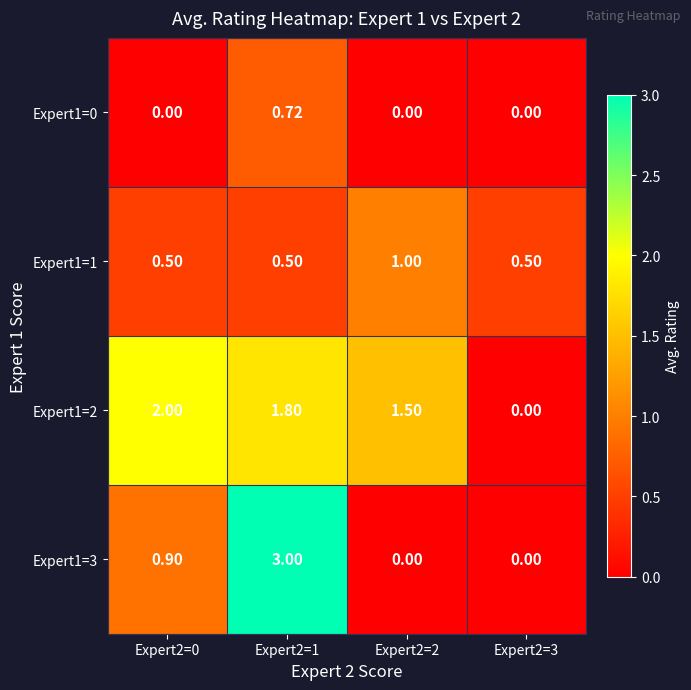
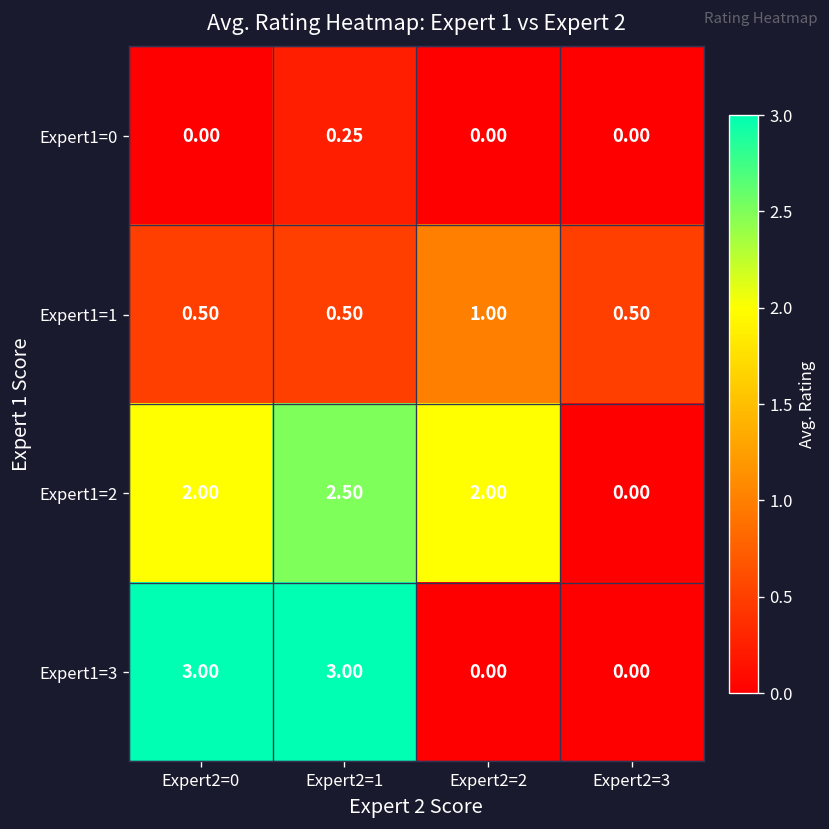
  {
    "Expert1=0": {
      "Expert2=0": 0.00,
-     "Expert2=1": 0.72,
+     "Expert2=1": 0.25,
      "Expert2=2": 0.00,
      "Expert2=3": 0.00
    },
    "Expert1=1": {
      "Expert2=0": 0.50,
      "Expert2=1": 0.50,
      "Expert2=2": 1.00,
      "Expert2=3": 0.50
    },
    "Expert1=2": {
      "Expert2=0": 2.00,
-     "Expert2=1": 1.80,
-     "Expert2=2": 1.50,
+     "Expert2=1": 2.50,
+     "Expert2=2": 2.00,
      "Expert2=3": 0.00
    },
    "Expert1=3": {
-     "Expert2=0": 0.90,
+     "Expert2=0": 3.00,
      "Expert2=1": 3.00,
      "Expert2=2": 0.00,
      "Expert2=3": 0.00
    }
  }
